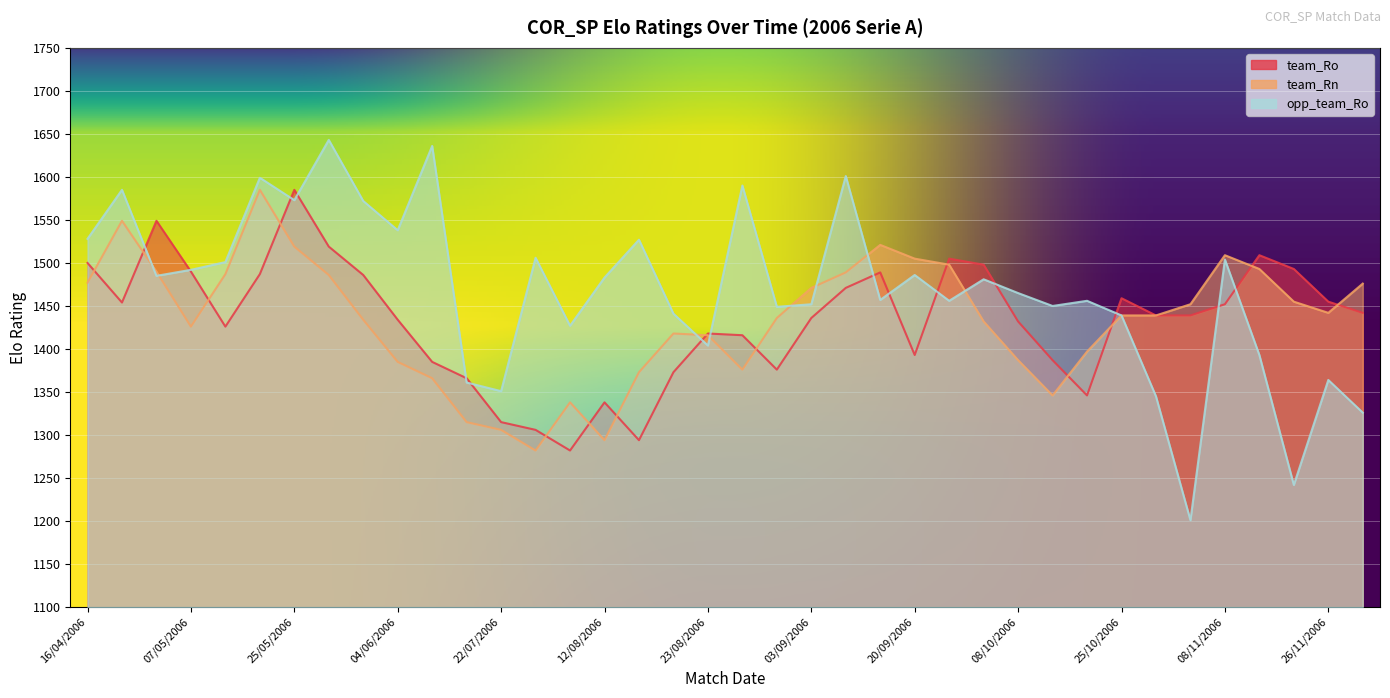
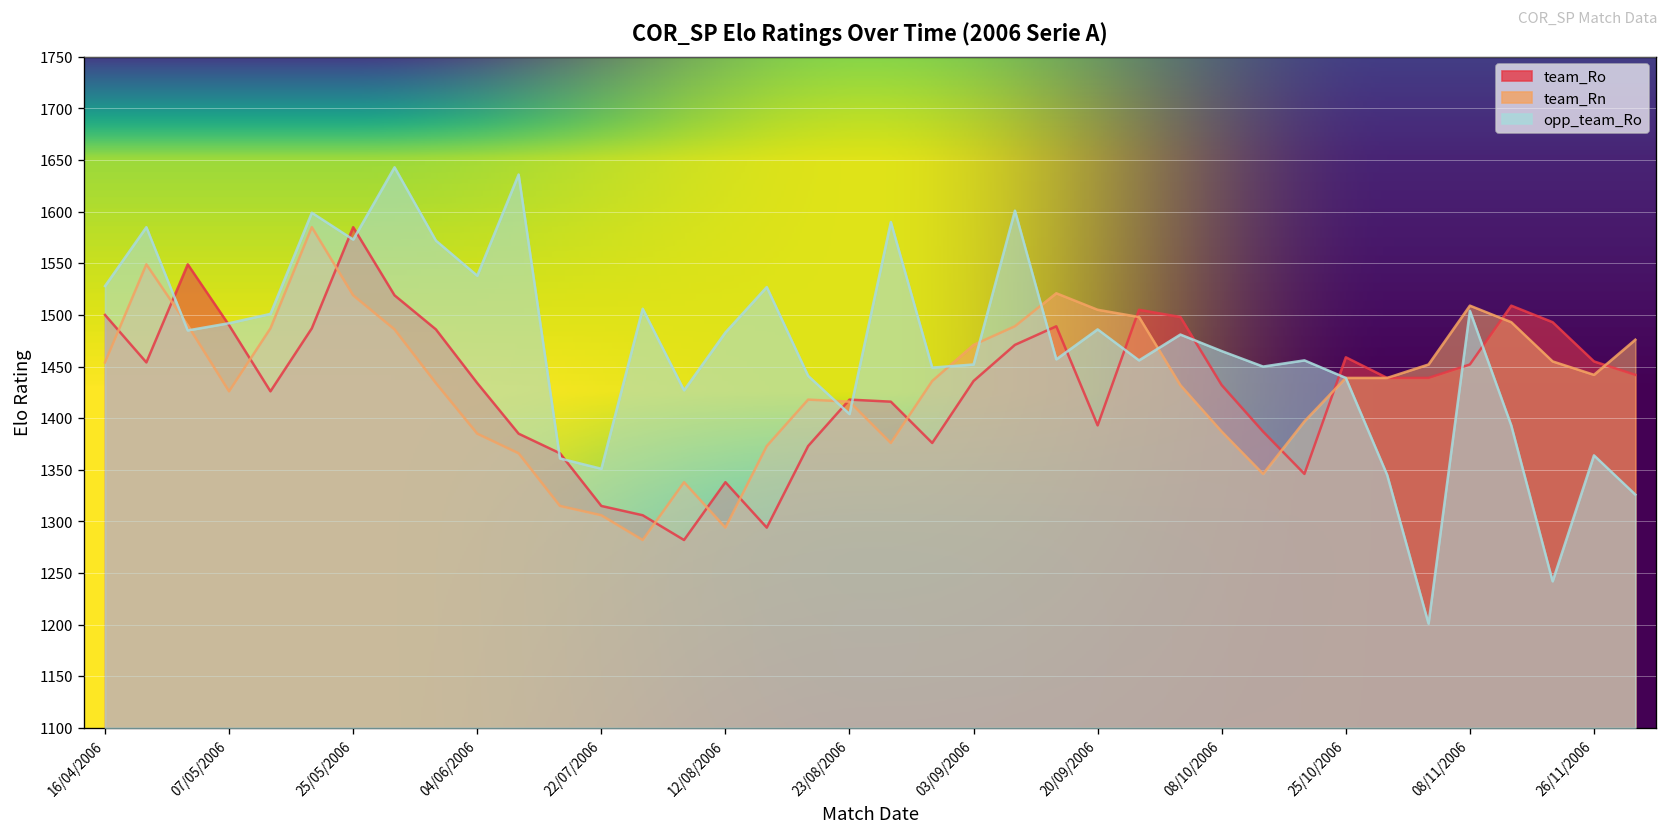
  {
    "team_Ro": {
      "16/04/2006": 1500,
      "25/05/2006": 1590,
      "04/06/2006": 1430,
      "22/07/2006": 1320,
      "12/08/2006": 1340,
      "03/09/2006": 1440,
      "20/09/2006": 1390,
      "08/10/2006": 1430,
      "25/10/2006": 1460,
      "08/11/2006": 1450,
      "26/11/2006": 1460
    },
    "team_Rn": {
-     "16/04/2006": 1480,
+     "16/04/2006": 1450,
      "07/05/2006": 1430,
      "25/05/2006": 1520,
      "04/06/2006": 1390,
      "22/07/2006": 1310,
      "12/08/2006": 1290,
      "03/09/2006": 1470,
      "20/09/2006": 1510,
      "08/10/2006": 1390,
      "08/11/2006": 1510,
      "26/11/2006": 1440
    },
    "opp_team_Ro": {
      "16/04/2006": 1530,
      "25/05/2006": 1570,
      "04/06/2006": 1540,
      "22/07/2006": 1350,
      "12/08/2006": 1480,
      "23/08/2006": 1400,
      "03/09/2006": 1450,
      "20/09/2006": 1490,
      "08/10/2006": 1470,
      "08/11/2006": 1500,
      "26/11/2006": 1360
    }
  }
